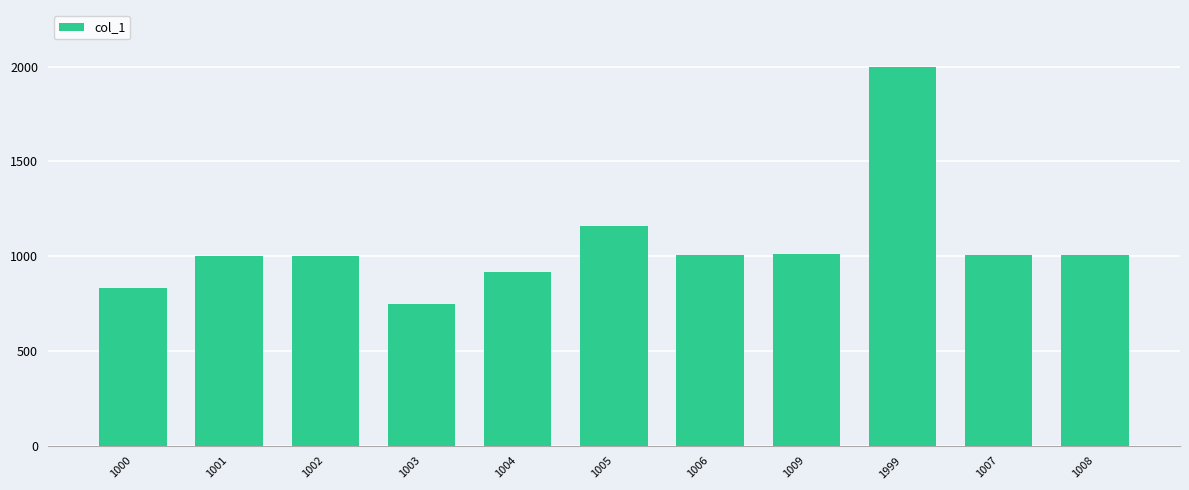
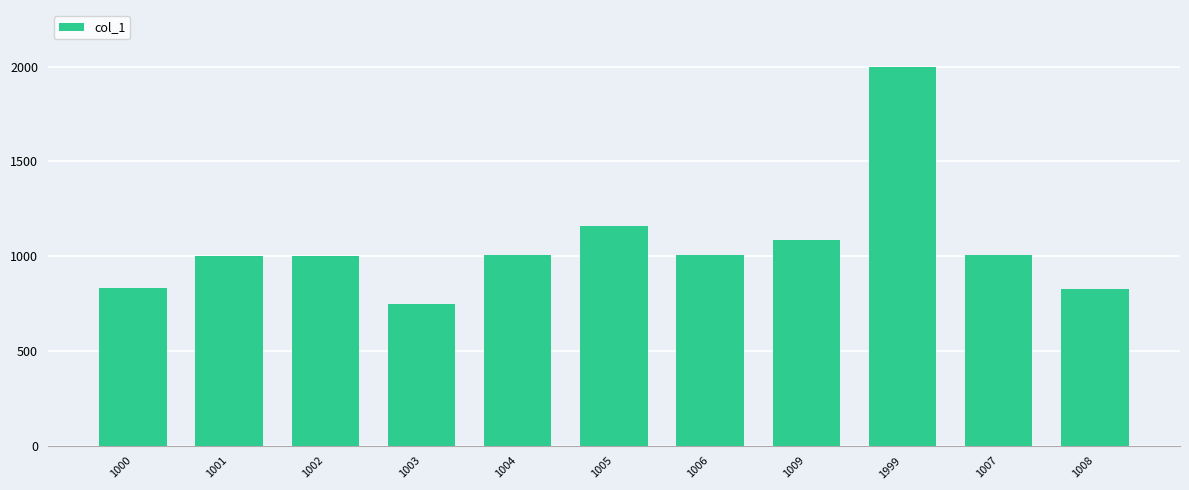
  {
    "1000": 830,
    "1001": 1000,
    "1002": 1000,
    "1003": 750,
-   "1004": 920,
+   "1004": 1000,
    "1005": 1160,
    "1006": 1010,
-   "1009": 1010,
+   "1009": 1090,
    "1999": 2000,
    "1007": 1010,
-   "1008": 1010
+   "1008": 820
  }
